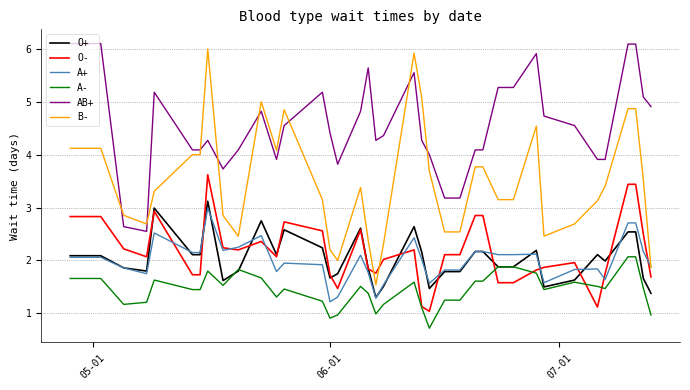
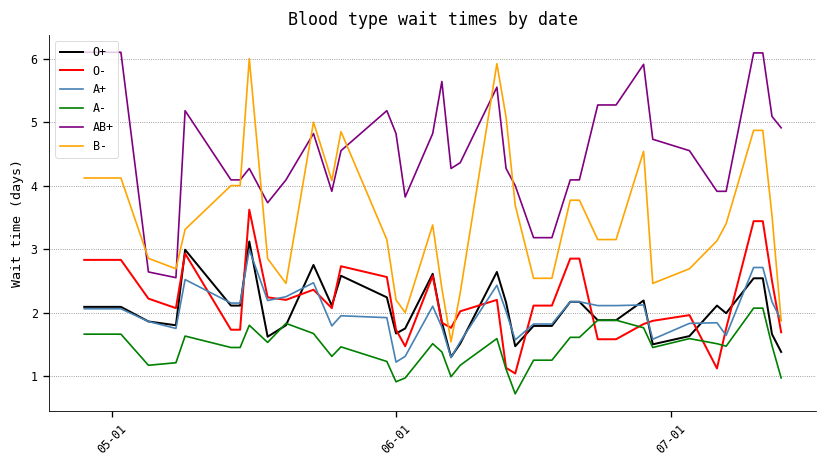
  {
    "O+": {
      "06-01": 1.7
    },
    "O-": {
      "06-01": 1.7
    },
    "A+": {
      "06-01": 1.2
    },
    "A-": {
      "06-01": 0.9
    },
    "AB+": {
-     "06-01": 4.4
+     "06-01": 4.8
    },
    "B-": {
      "06-01": 2.2
    }
  }
